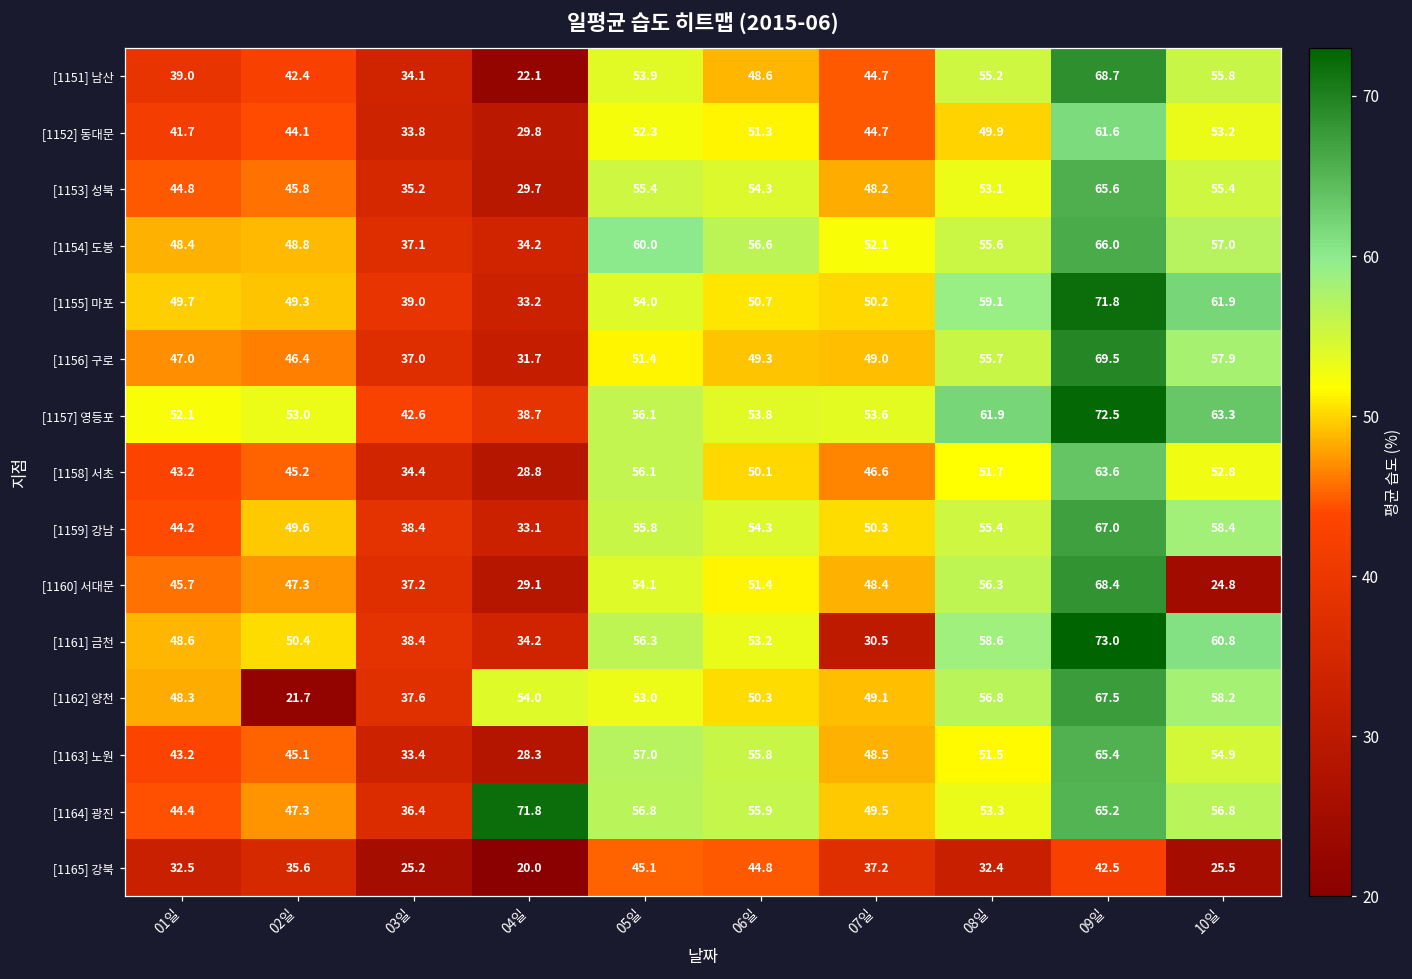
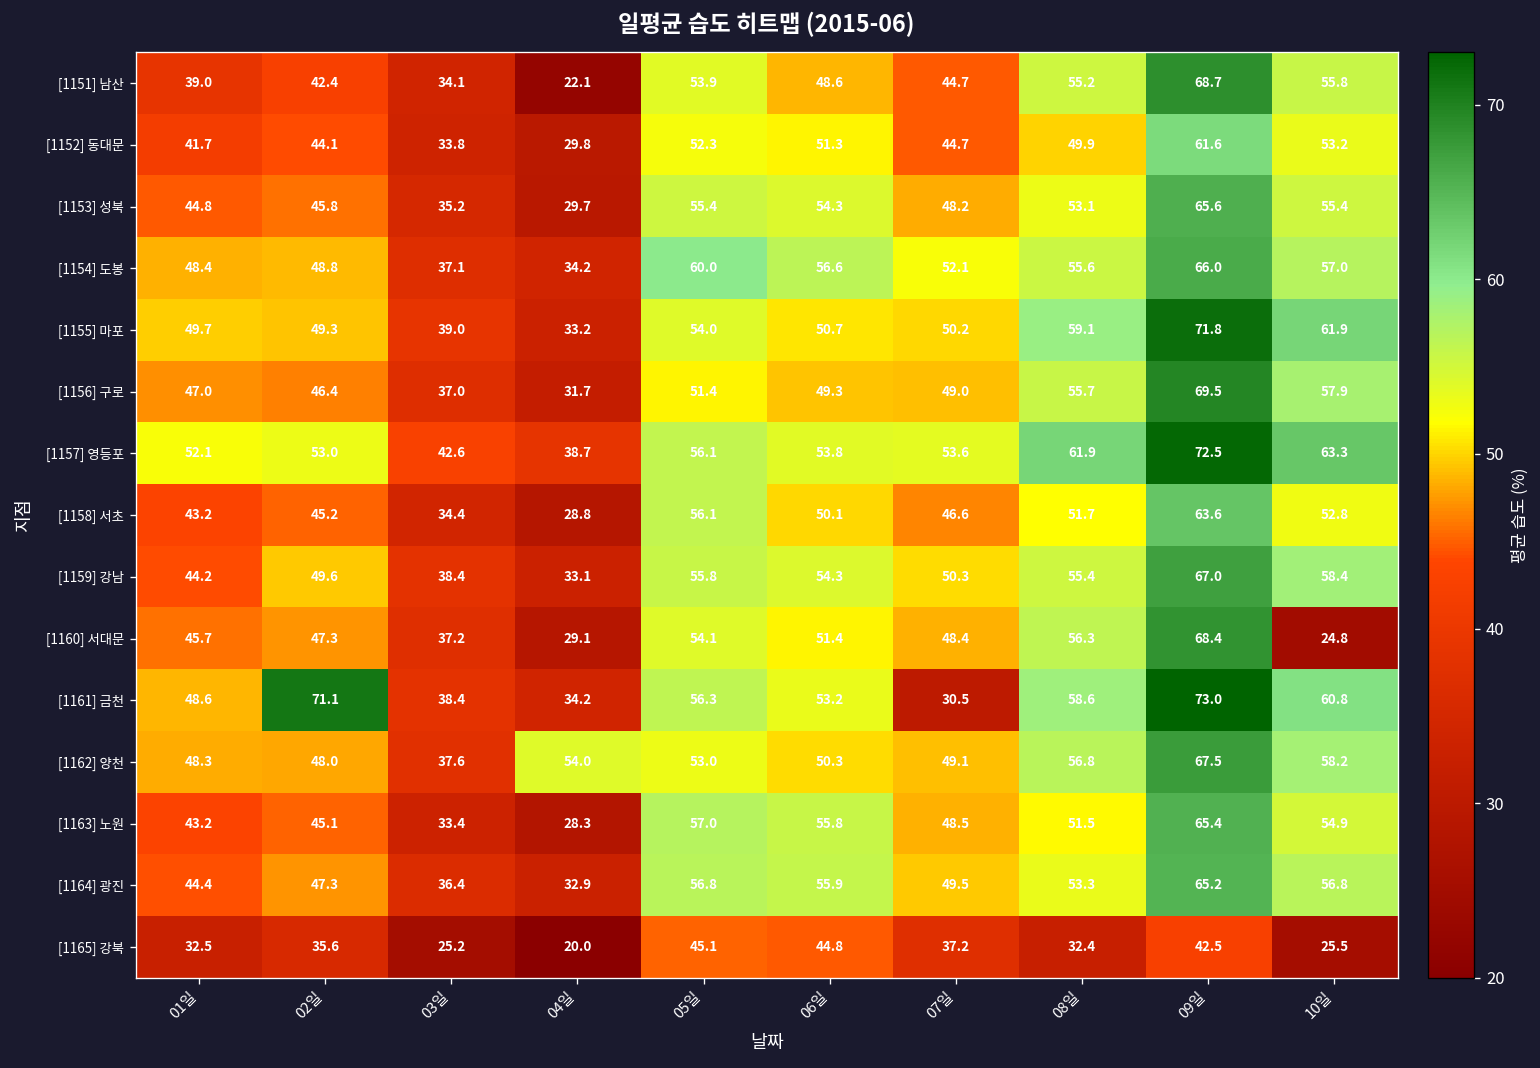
  {
    "[1151] 남산": {
      "01일": 39.0,
      "02일": 42.4,
      "03일": 34.1,
      "04일": 22.1,
      "05일": 53.9,
      "06일": 48.6,
      "07일": 44.7,
      "08일": 55.2,
      "09일": 68.7,
      "10일": 55.8
    },
    "[1152] 동대문": {
      "01일": 41.7,
      "02일": 44.1,
      "03일": 33.8,
      "04일": 29.8,
      "05일": 52.3,
      "06일": 51.3,
      "07일": 44.7,
      "08일": 49.9,
      "09일": 61.6,
      "10일": 53.2
    },
    "[1153] 성북": {
      "01일": 44.8,
      "02일": 45.8,
      "03일": 35.2,
      "04일": 29.7,
      "05일": 55.4,
      "06일": 54.3,
      "07일": 48.2,
      "08일": 53.1,
      "09일": 65.6,
      "10일": 55.4
    },
    "[1154] 도봉": {
      "01일": 48.4,
      "02일": 48.8,
      "03일": 37.1,
      "04일": 34.2,
      "05일": 60.0,
      "06일": 56.6,
      "07일": 52.1,
      "08일": 55.6,
      "09일": 66.0,
      "10일": 57.0
    },
    "[1155] 마포": {
      "01일": 49.7,
      "02일": 49.3,
      "03일": 39.0,
      "04일": 33.2,
      "05일": 54.0,
      "06일": 50.7,
      "07일": 50.2,
      "08일": 59.1,
      "09일": 71.8,
      "10일": 61.9
    },
    "[1156] 구로": {
      "01일": 47.0,
      "02일": 46.4,
      "03일": 37.0,
      "04일": 31.7,
      "05일": 51.4,
      "06일": 49.3,
      "07일": 49.0,
      "08일": 55.7,
      "09일": 69.5,
      "10일": 57.9
    },
    "[1157] 영등포": {
      "01일": 52.1,
      "02일": 53.0,
      "03일": 42.6,
      "04일": 38.7,
      "05일": 56.1,
      "06일": 53.8,
      "07일": 53.6,
      "08일": 61.9,
      "09일": 72.5,
      "10일": 63.3
    },
    "[1158] 서초": {
      "01일": 43.2,
      "02일": 45.2,
      "03일": 34.4,
      "04일": 28.8,
      "05일": 56.1,
      "06일": 50.1,
      "07일": 46.6,
      "08일": 51.7,
      "09일": 63.6,
      "10일": 52.8
    },
    "[1159] 강남": {
      "01일": 44.2,
      "02일": 49.6,
      "03일": 38.4,
      "04일": 33.1,
      "05일": 55.8,
      "06일": 54.3,
      "07일": 50.3,
      "08일": 55.4,
      "09일": 67.0,
      "10일": 58.4
    },
    "[1160] 서대문": {
      "01일": 45.7,
      "02일": 47.3,
      "03일": 37.2,
      "04일": 29.1,
      "05일": 54.1,
      "06일": 51.4,
      "07일": 48.4,
      "08일": 56.3,
      "09일": 68.4,
      "10일": 24.8
    },
    "[1161] 금천": {
      "01일": 48.6,
-     "02일": 50.4,
+     "02일": 71.1,
      "03일": 38.4,
      "04일": 34.2,
      "05일": 56.3,
      "06일": 53.2,
      "07일": 30.5,
      "08일": 58.6,
      "09일": 73.0,
      "10일": 60.8
    },
    "[1162] 양천": {
      "01일": 48.3,
-     "02일": 21.7,
+     "02일": 48.0,
      "03일": 37.6,
      "04일": 54.0,
      "05일": 53.0,
      "06일": 50.3,
      "07일": 49.1,
      "08일": 56.8,
      "09일": 67.5,
      "10일": 58.2
    },
    "[1163] 노원": {
      "01일": 43.2,
      "02일": 45.1,
      "03일": 33.4,
      "04일": 28.3,
      "05일": 57.0,
      "06일": 55.8,
      "07일": 48.5,
      "08일": 51.5,
      "09일": 65.4,
      "10일": 54.9
    },
    "[1164] 광진": {
      "01일": 44.4,
      "02일": 47.3,
      "03일": 36.4,
-     "04일": 71.8,
+     "04일": 32.9,
      "05일": 56.8,
      "06일": 55.9,
      "07일": 49.5,
      "08일": 53.3,
      "09일": 65.2,
      "10일": 56.8
    },
    "[1165] 강북": {
      "01일": 32.5,
      "02일": 35.6,
      "03일": 25.2,
      "04일": 20.0,
      "05일": 45.1,
      "06일": 44.8,
      "07일": 37.2,
      "08일": 32.4,
      "09일": 42.5,
      "10일": 25.5
    }
  }
